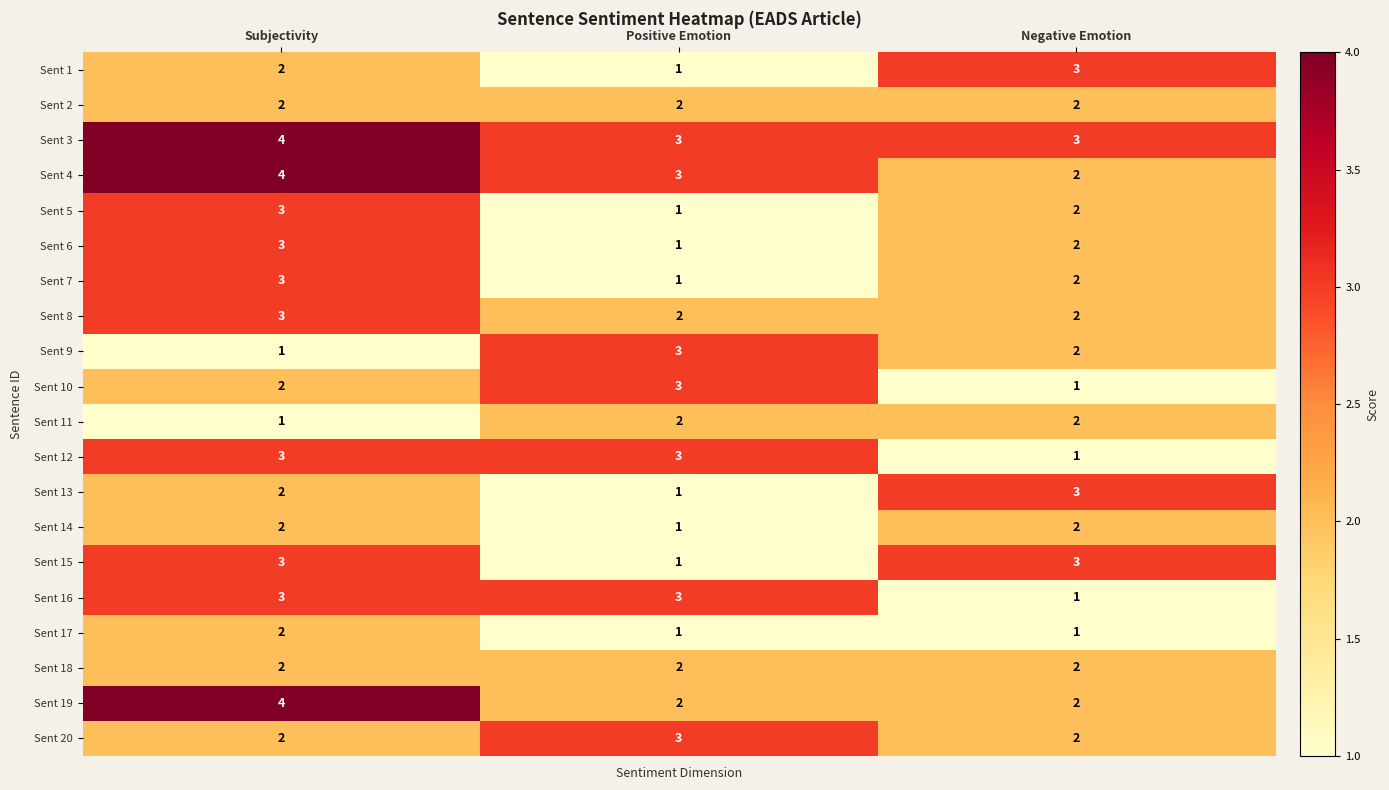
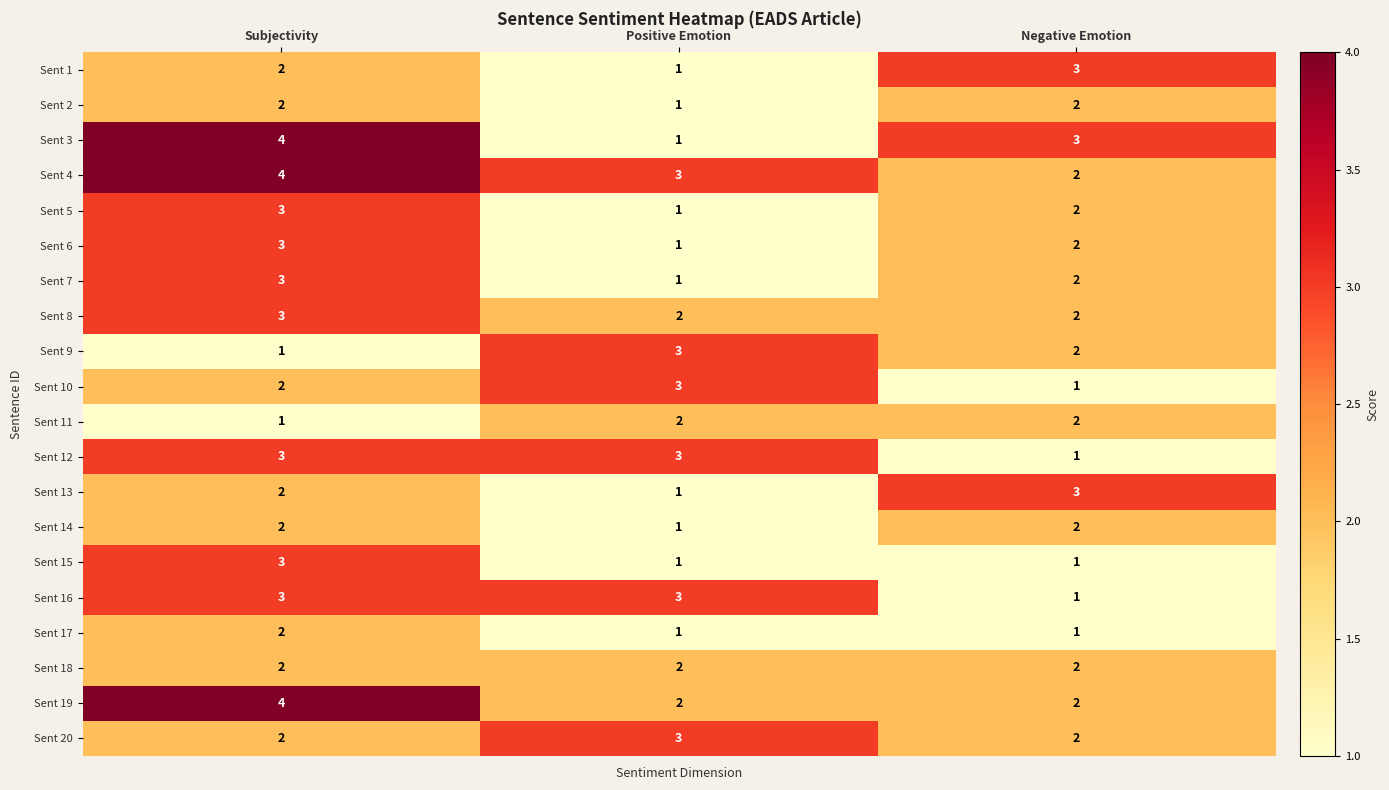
  {
    "Sent 1": {
      "Subjectivity": 2,
      "Positive Emotion": 1,
      "Negative Emotion": 3
    },
    "Sent 2": {
      "Subjectivity": 2,
-     "Positive Emotion": 2,
+     "Positive Emotion": 1,
      "Negative Emotion": 2
    },
    "Sent 3": {
      "Subjectivity": 4,
-     "Positive Emotion": 3,
+     "Positive Emotion": 1,
      "Negative Emotion": 3
    },
    "Sent 4": {
      "Subjectivity": 4,
      "Positive Emotion": 3,
      "Negative Emotion": 2
    },
    "Sent 5": {
      "Subjectivity": 3,
      "Positive Emotion": 1,
      "Negative Emotion": 2
    },
    "Sent 6": {
      "Subjectivity": 3,
      "Positive Emotion": 1,
      "Negative Emotion": 2
    },
    "Sent 7": {
      "Subjectivity": 3,
      "Positive Emotion": 1,
      "Negative Emotion": 2
    },
    "Sent 8": {
      "Subjectivity": 3,
      "Positive Emotion": 2,
      "Negative Emotion": 2
    },
    "Sent 9": {
      "Subjectivity": 1,
      "Positive Emotion": 3,
      "Negative Emotion": 2
    },
    "Sent 10": {
      "Subjectivity": 2,
      "Positive Emotion": 3,
      "Negative Emotion": 1
    },
    "Sent 11": {
      "Subjectivity": 1,
      "Positive Emotion": 2,
      "Negative Emotion": 2
    },
    "Sent 12": {
      "Subjectivity": 3,
      "Positive Emotion": 3,
      "Negative Emotion": 1
    },
    "Sent 13": {
      "Subjectivity": 2,
      "Positive Emotion": 1,
      "Negative Emotion": 3
    },
    "Sent 14": {
      "Subjectivity": 2,
      "Positive Emotion": 1,
      "Negative Emotion": 2
    },
    "Sent 15": {
      "Subjectivity": 3,
      "Positive Emotion": 1,
-     "Negative Emotion": 3
+     "Negative Emotion": 1
    },
    "Sent 16": {
      "Subjectivity": 3,
      "Positive Emotion": 3,
      "Negative Emotion": 1
    },
    "Sent 17": {
      "Subjectivity": 2,
      "Positive Emotion": 1,
      "Negative Emotion": 1
    },
    "Sent 18": {
      "Subjectivity": 2,
      "Positive Emotion": 2,
      "Negative Emotion": 2
    },
    "Sent 19": {
      "Subjectivity": 4,
      "Positive Emotion": 2,
      "Negative Emotion": 2
    },
    "Sent 20": {
      "Subjectivity": 2,
      "Positive Emotion": 3,
      "Negative Emotion": 2
    }
  }
